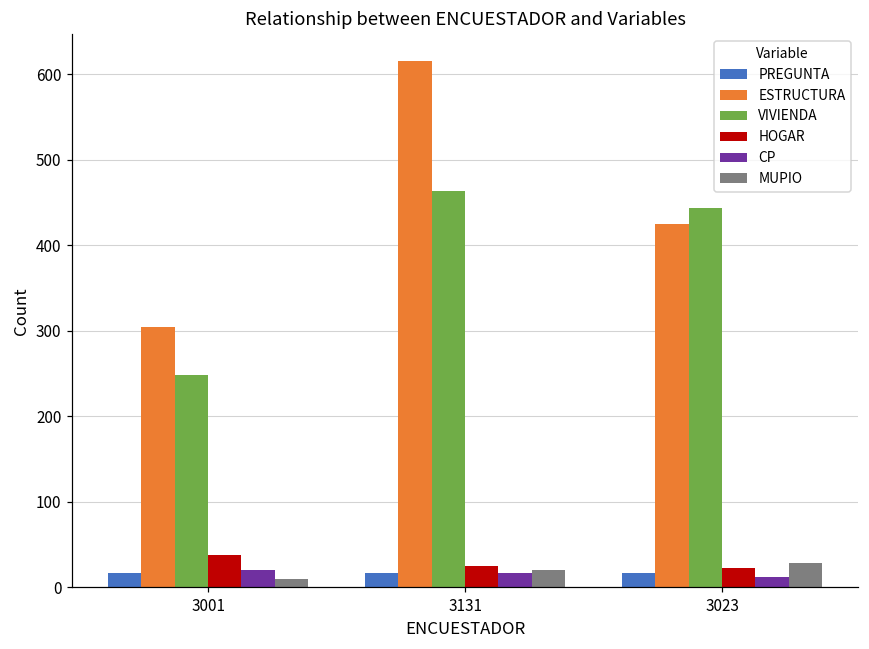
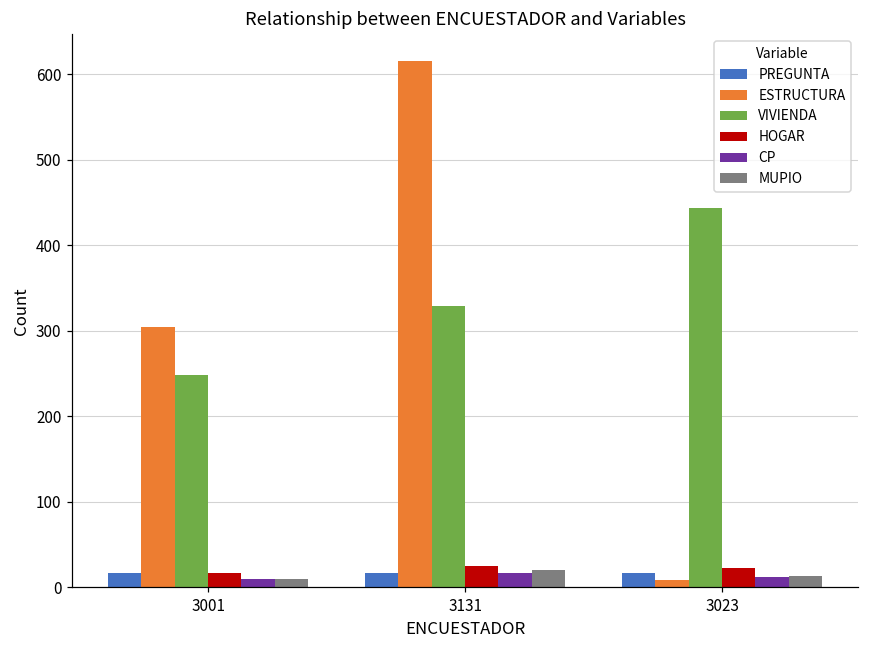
  {
    "PREGUNTA": {
      "3001": 20,
      "3131": 20,
      "3023": 20
    },
    "ESTRUCTURA": {
      "3001": 300,
      "3131": 620,
-     "3023": 430
+     "3023": 10
    },
    "VIVIENDA": {
      "3001": 250,
-     "3131": 460,
+     "3131": 330,
      "3023": 440
    },
    "HOGAR": {
-     "3001": 40,
+     "3001": 20,
      "3131": 30,
      "3023": 20
    },
    "CP": {
-     "3001": 20,
+     "3001": 10,
      "3131": 20,
      "3023": 10
    },
    "MUPIO": {
      "3001": 10,
      "3131": 20,
-     "3023": 30
+     "3023": 10
    }
  }
